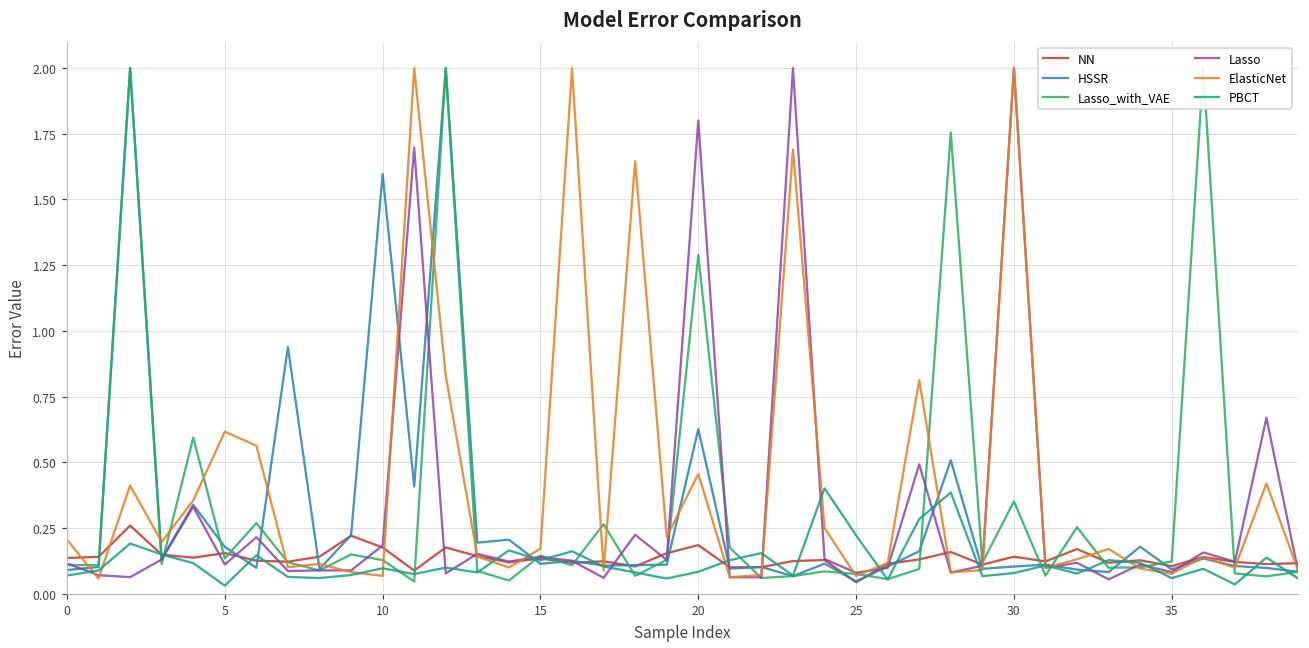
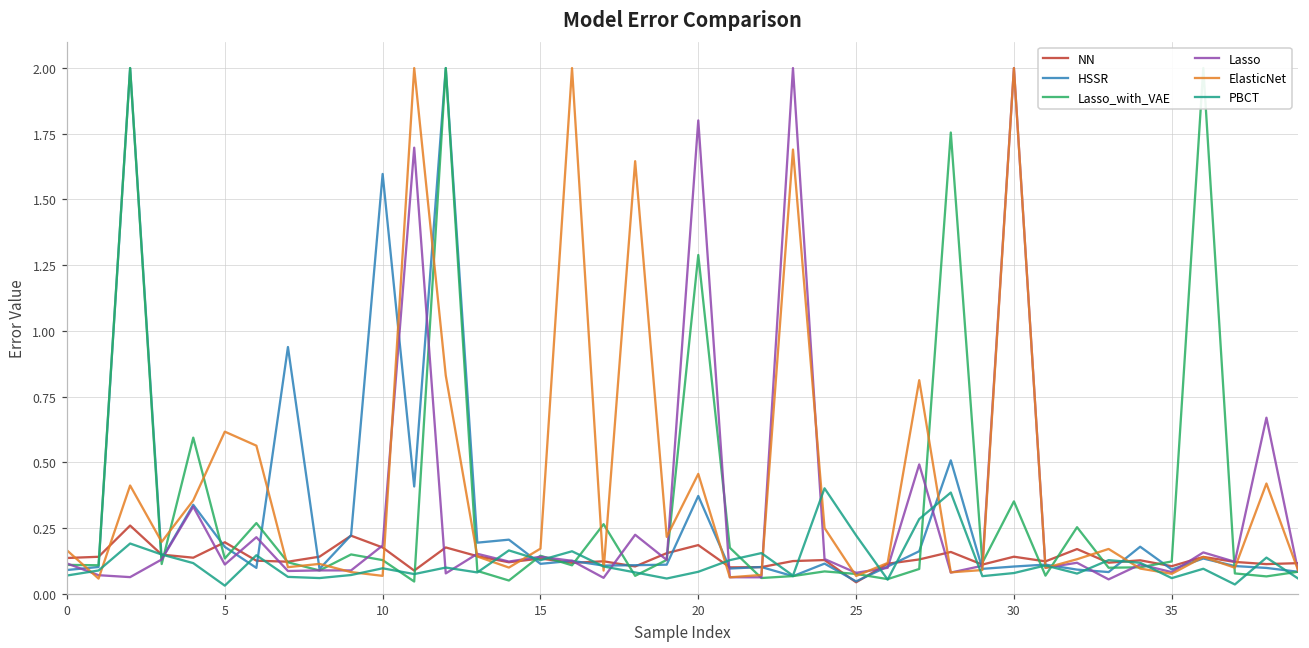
  {
    "NN": {
      "0": 0.14,
-     "5": 0.15,
+     "5": 0.20,
      "20": 0.19,
      "30": 0.14,
      "35": 0.10
    },
    "HSSR": {
      "0": 0.09,
      "5": 0.18,
      "10": 1.60,
      "15": 0.11,
-     "20": 0.63,
+     "20": 0.37,
      "30": 0.10
    },
    "Lasso": {
      "5": 0.11,
      "20": 1.80
    },
    "ElasticNet": {
-     "0": 0.21,
+     "0": 0.17,
      "5": 0.62,
      "10": 0.07,
      "15": 0.17,
      "20": 0.46
    }
  }
